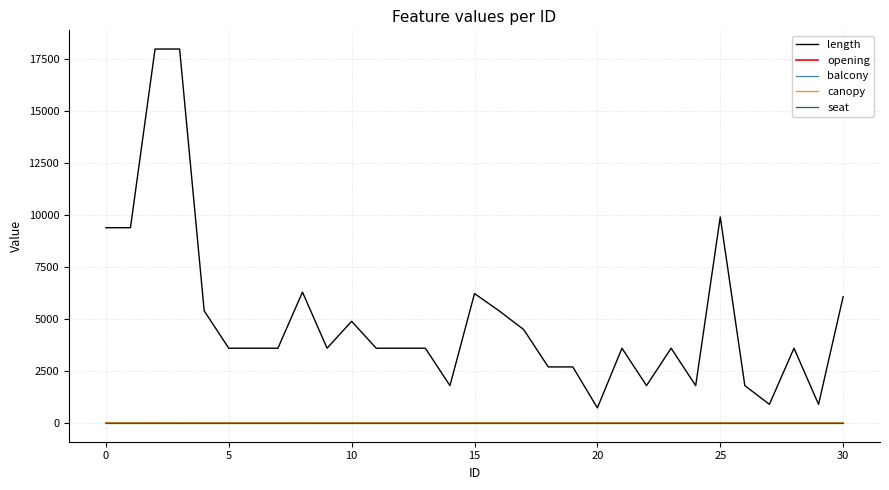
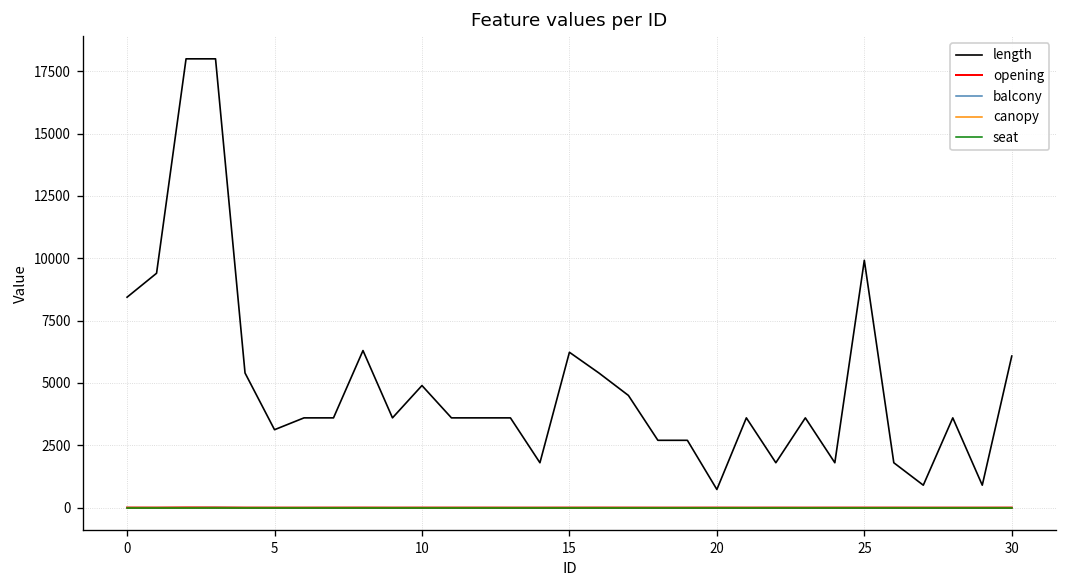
  {
    "length": {
-     "0": 9400,
-     "5": 3600,
+     "0": 8400,
+     "5": 3100,
      "10": 4900,
      "15": 6200,
      "20": 700,
      "25": 9900,
      "30": 6100
    },
    "seat": {
      "0": 0,
      "5": 0,
      "10": 0,
      "15": 0,
      "20": 0,
      "25": 0,
      "30": 0
    }
  }
